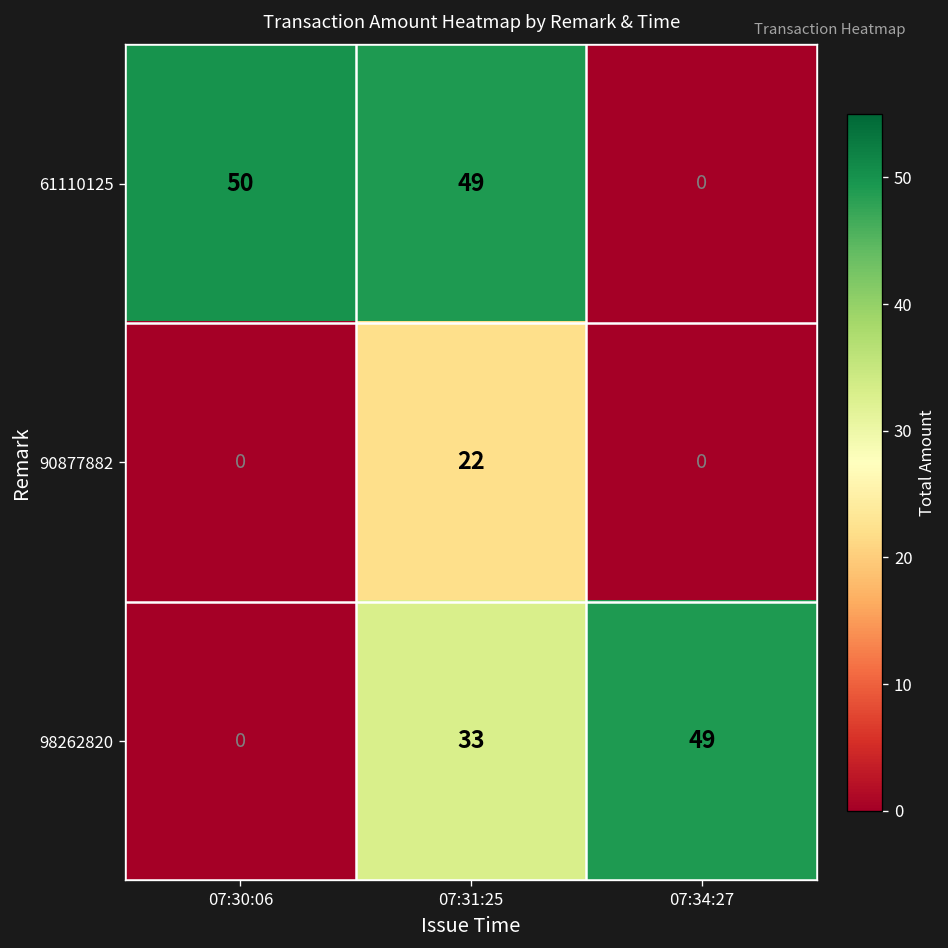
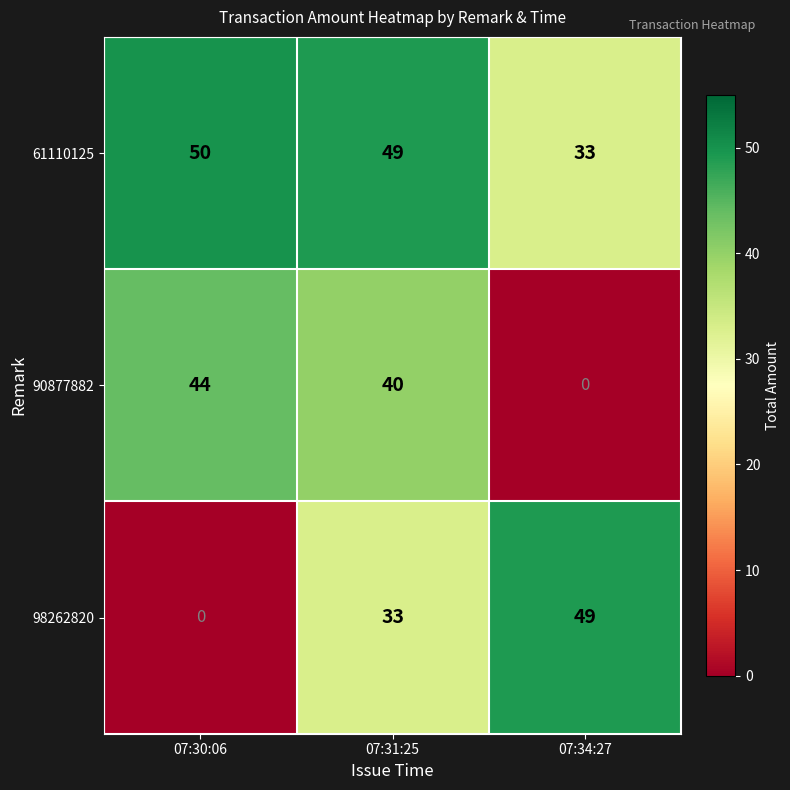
  {
    "61110125": {
      "07:30:06": 50,
      "07:31:25": 49,
-     "07:34:27": 0
+     "07:34:27": 33
    },
    "90877882": {
-     "07:30:06": 0,
-     "07:31:25": 22,
+     "07:30:06": 44,
+     "07:31:25": 40,
      "07:34:27": 0
    },
    "98262820": {
      "07:30:06": 0,
      "07:31:25": 33,
      "07:34:27": 49
    }
  }
